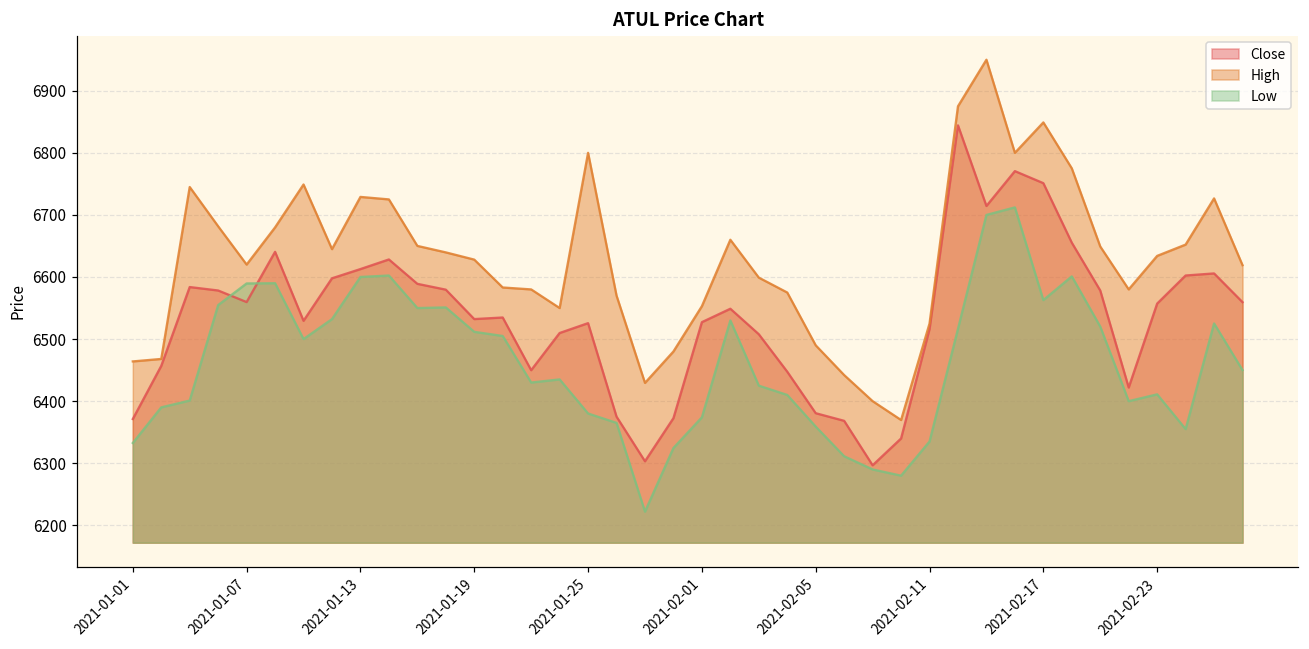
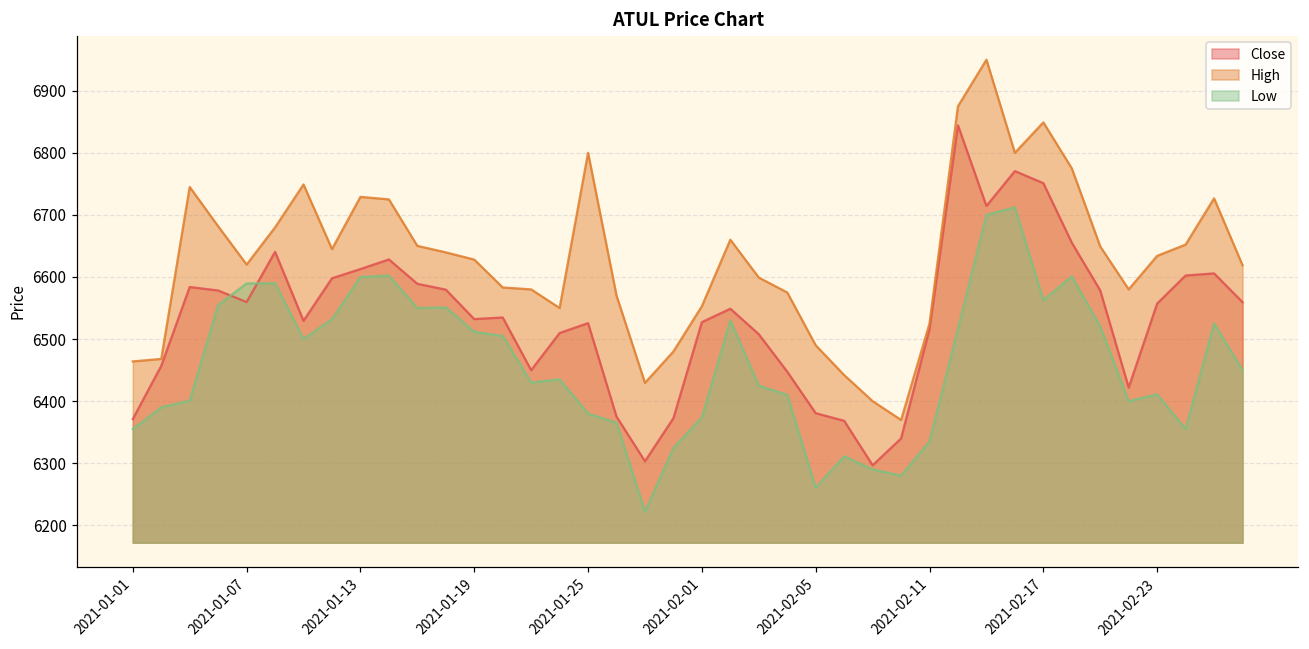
  {
    "Low": {
-     "2021-01-01": 6330,
+     "2021-01-01": 6360,
      "2021-01-07": 6590,
      "2021-01-13": 6600,
      "2021-01-19": 6510,
      "2021-01-25": 6380,
      "2021-02-01": 6370,
-     "2021-02-05": 6360,
+     "2021-02-05": 6260,
      "2021-02-11": 6340,
      "2021-02-17": 6560,
      "2021-02-23": 6410
    }
  }
